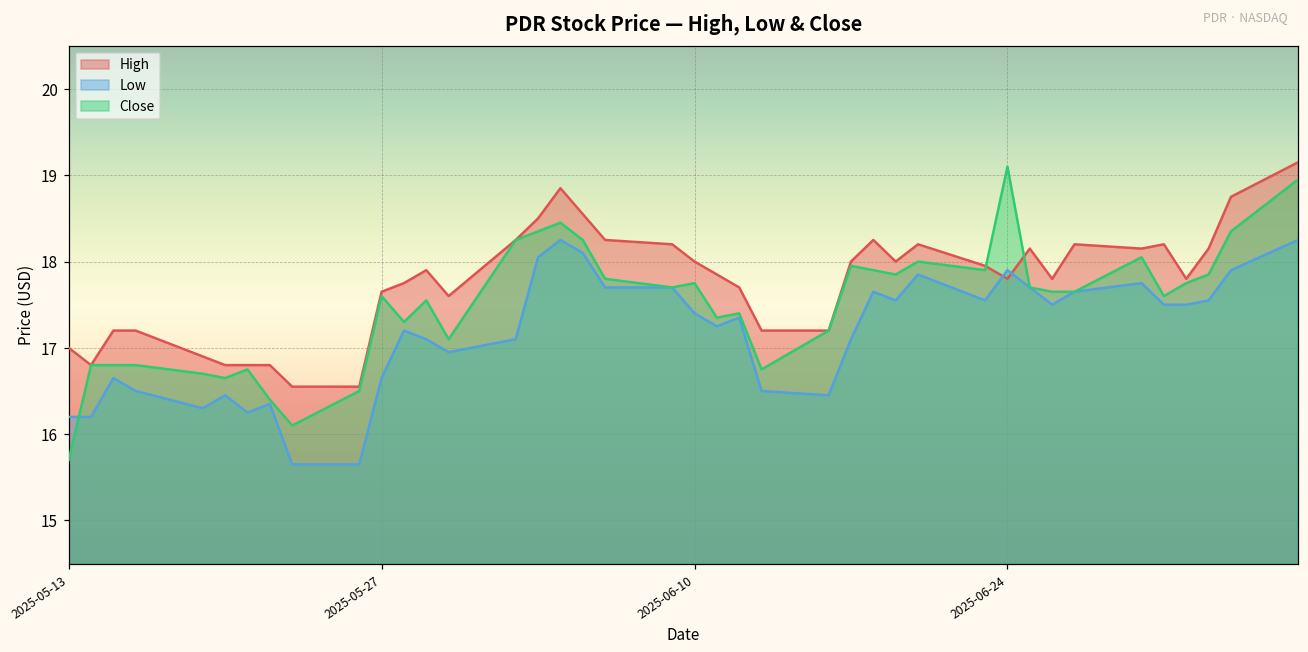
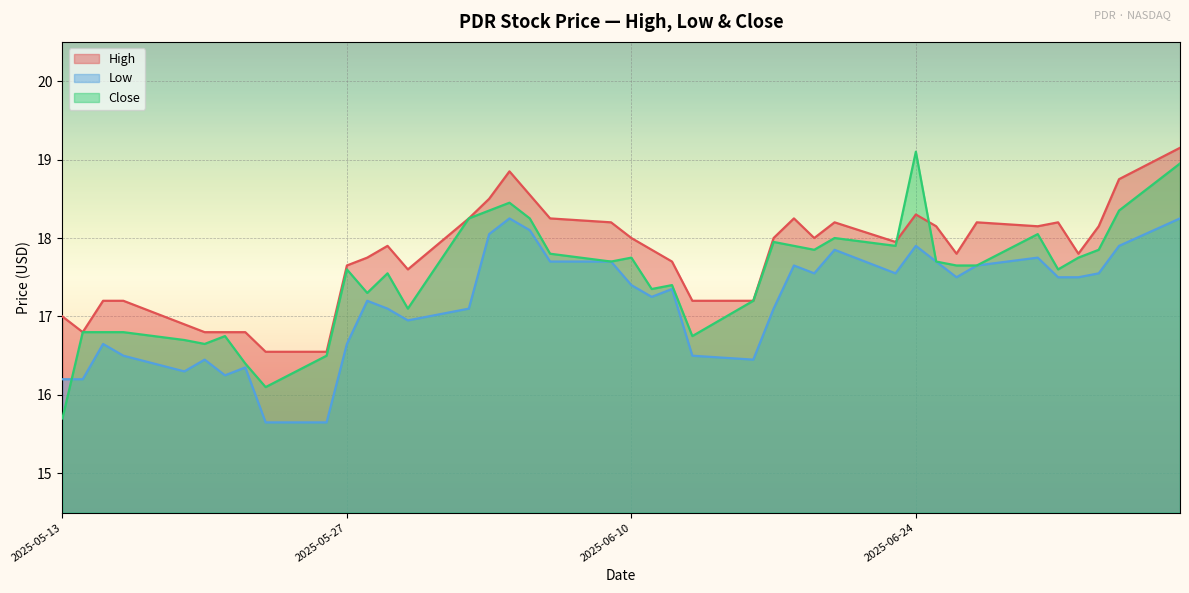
  {
    "High": {
      "2025-05-13": 17.0,
      "2025-05-27": 17.7,
      "2025-06-10": 18.0,
-     "2025-06-24": 17.8
+     "2025-06-24": 18.3
    },
    "Low": {
      "2025-05-13": 16.2,
      "2025-05-27": 16.7,
      "2025-06-10": 17.4,
      "2025-06-24": 17.9
    },
    "Close": {
      "2025-05-13": 15.7,
      "2025-05-27": 17.6,
      "2025-06-10": 17.8,
      "2025-06-24": 19.1
    }
  }
